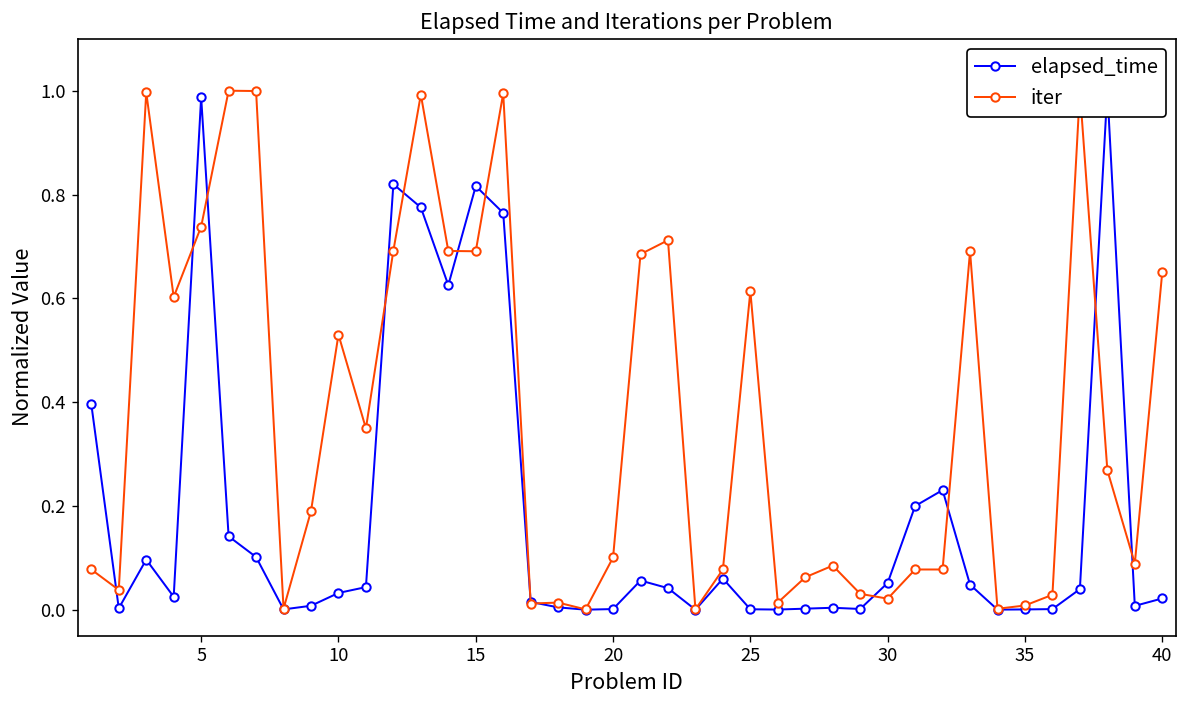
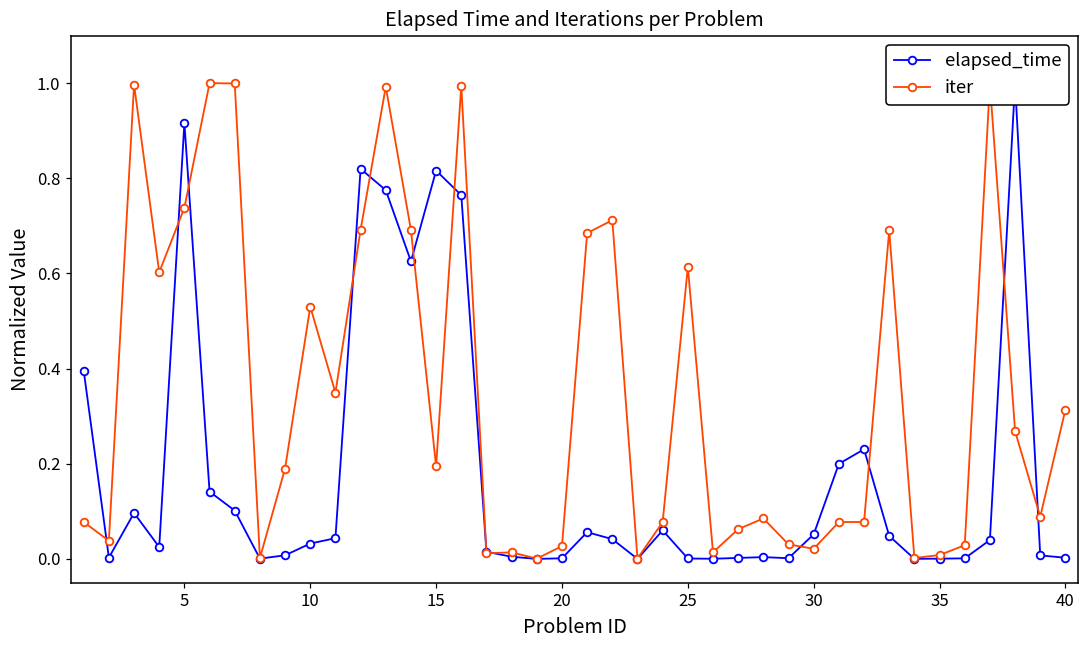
  {
    "elapsed_time": {
-     "5": 0.99,
+     "5": 0.92,
      "10": 0.03,
      "15": 0.82,
      "20": 0.00,
      "25": 0.00,
      "30": 0.05,
      "35": 0.00,
-     "40": 0.02
+     "40": 0.00
    },
    "iter": {
      "5": 0.74,
      "10": 0.53,
-     "15": 0.69,
-     "20": 0.10,
+     "15": 0.19,
+     "20": 0.03,
      "25": 0.61,
      "30": 0.02,
      "35": 0.01,
-     "40": 0.65
+     "40": 0.31
    }
  }
